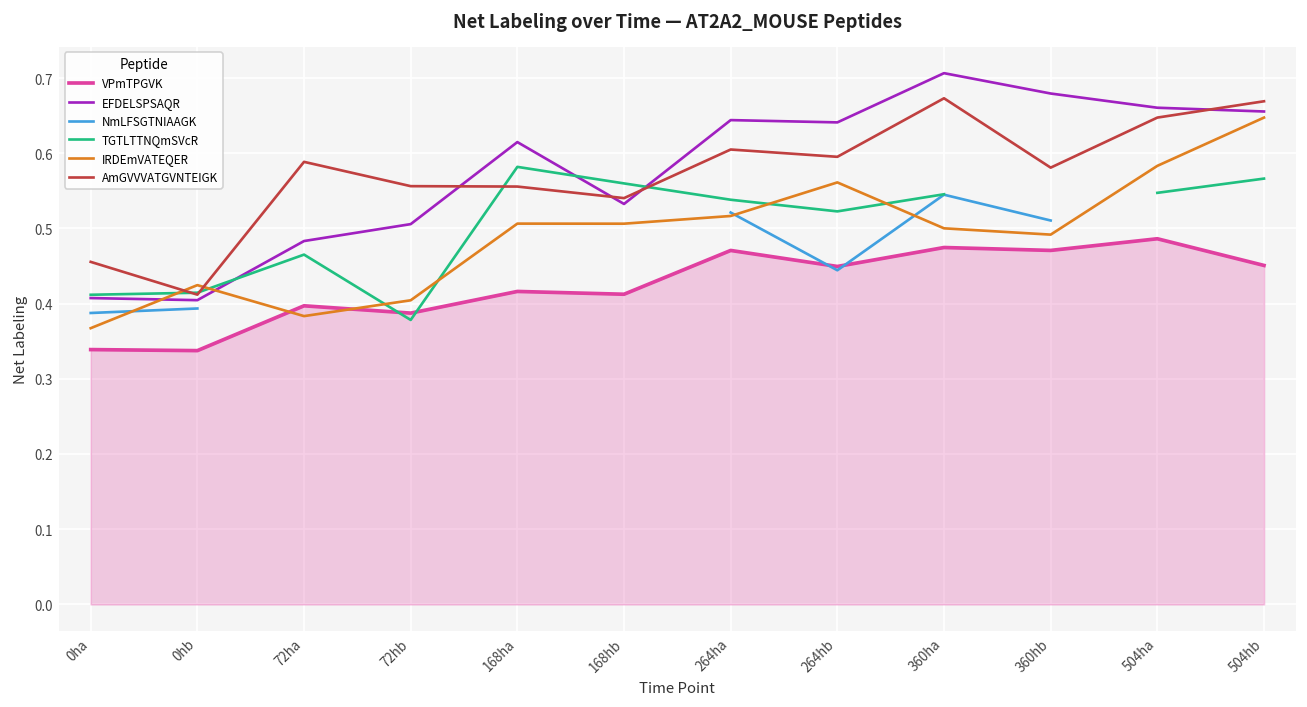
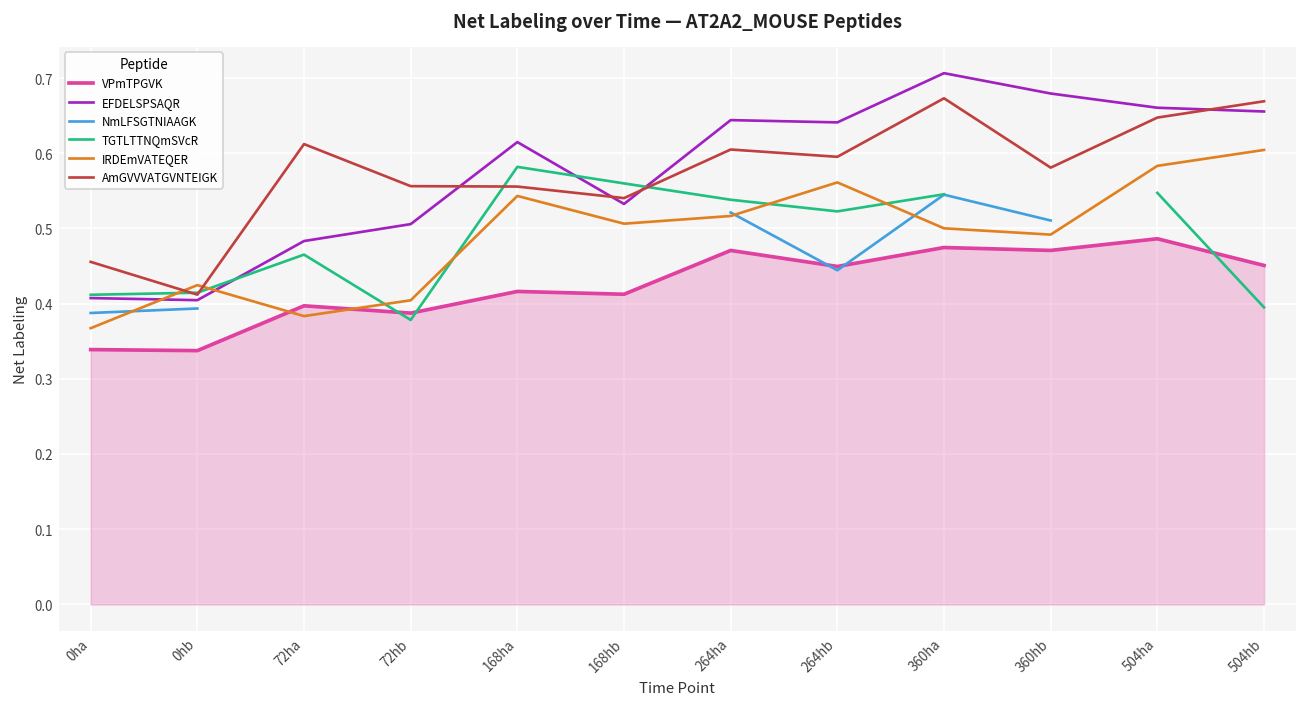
  {
    "VPmTPGVK": {
      "0ha": 0.34,
      "0hb": 0.34,
      "72ha": 0.40,
      "72hb": 0.39,
      "168ha": 0.42,
      "168hb": 0.41,
      "264ha": 0.47,
      "264hb": 0.45,
      "360ha": 0.47,
      "360hb": 0.47,
      "504ha": 0.49,
      "504hb": 0.45
    },
    "EFDELSPSAQR": {
      "0ha": 0.41,
      "0hb": 0.40,
      "72ha": 0.48,
      "72hb": 0.51,
      "168ha": 0.61,
      "168hb": 0.53,
      "264ha": 0.64,
      "264hb": 0.64,
      "360ha": 0.71,
      "360hb": 0.68,
      "504ha": 0.66,
      "504hb": 0.66
    },
    "NmLFSGTNIAAGK": {
      "0ha": 0.39,
      "0hb": 0.39,
      "168ha": 0.50,
      "264ha": 0.52,
      "264hb": 0.44,
      "360hb": 0.51
    },
    "TGTLTTNQmSVcR": {
      "0ha": 0.41,
      "72ha": 0.47,
      "72hb": 0.38,
      "168ha": 0.58,
      "168hb": 0.56,
      "264ha": 0.54,
      "264hb": 0.52,
      "504ha": 0.55,
-     "504hb": 0.57
+     "504hb": 0.39
    },
    "IRDEmVATEQER": {
      "0ha": 0.37,
      "0hb": 0.42,
      "72ha": 0.38,
      "72hb": 0.40,
-     "168ha": 0.51,
+     "168ha": 0.54,
      "168hb": 0.51,
      "264ha": 0.52,
      "264hb": 0.56,
      "360ha": 0.50,
      "360hb": 0.49,
      "504ha": 0.58,
-     "504hb": 0.65
+     "504hb": 0.60
    },
    "AmGVVVATGVNTEIGK": {
      "0ha": 0.46,
-     "72ha": 0.59,
+     "72ha": 0.61,
      "72hb": 0.56,
      "168ha": 0.56,
      "168hb": 0.54,
      "264ha": 0.60,
      "264hb": 0.60,
      "360ha": 0.67,
      "360hb": 0.58,
      "504ha": 0.65,
      "504hb": 0.67
    }
  }
